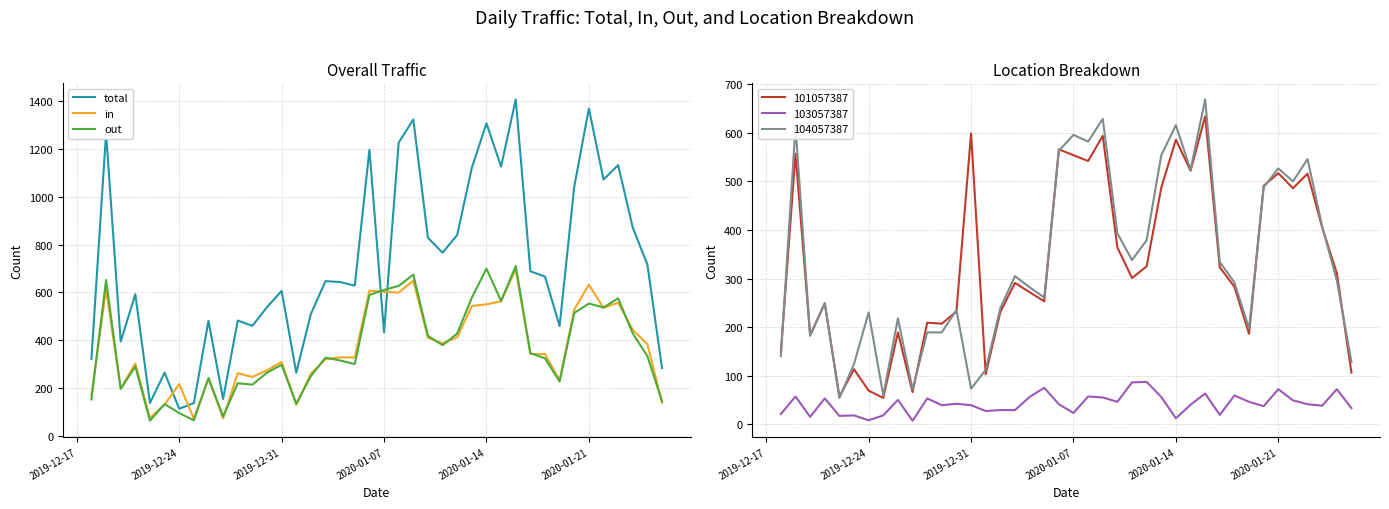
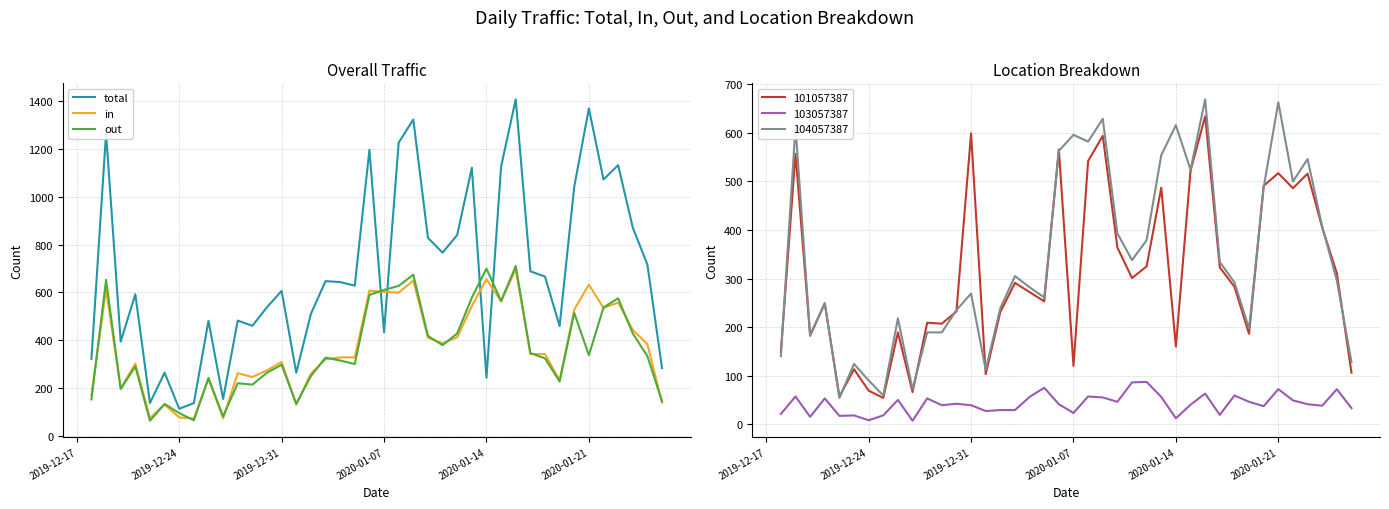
  {
    "Overall Traffic": {
      "total": {
        "2019-12-24": 110,
        "2019-12-31": 610,
        "2020-01-07": 430,
-       "2020-01-14": 1310,
+       "2020-01-14": 240,
        "2020-01-21": 1370
      },
      "in": {
-       "2019-12-24": 220,
+       "2019-12-24": 80,
        "2019-12-31": 310,
-       "2020-01-14": 550,
+       "2020-01-14": 660,
        "2020-01-21": 630
      },
      "out": {
        "2019-12-24": 100,
        "2019-12-31": 300,
        "2020-01-14": 700,
-       "2020-01-21": 550
+       "2020-01-21": 340
      }
    },
    "Location Breakdown": {
      "101057387": {
        "2019-12-24": 70,
        "2019-12-31": 600,
-       "2020-01-07": 550,
-       "2020-01-14": 590,
+       "2020-01-07": 120,
+       "2020-01-14": 160,
        "2020-01-21": 520
      },
      "103057387": {
        "2019-12-24": 10,
        "2019-12-31": 40,
        "2020-01-07": 20,
        "2020-01-14": 10,
        "2020-01-21": 70
      },
      "104057387": {
-       "2019-12-24": 230,
-       "2019-12-31": 70,
+       "2019-12-24": 90,
+       "2019-12-31": 270,
        "2020-01-07": 600,
        "2020-01-14": 620,
-       "2020-01-21": 530
+       "2020-01-21": 660
      }
    }
  }
